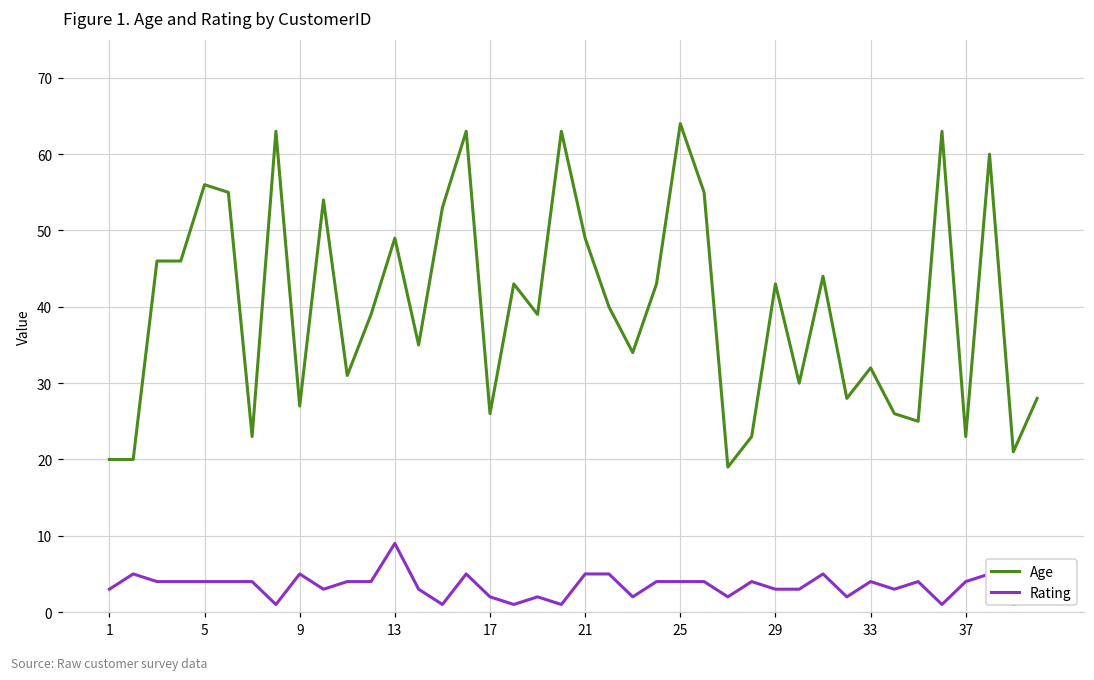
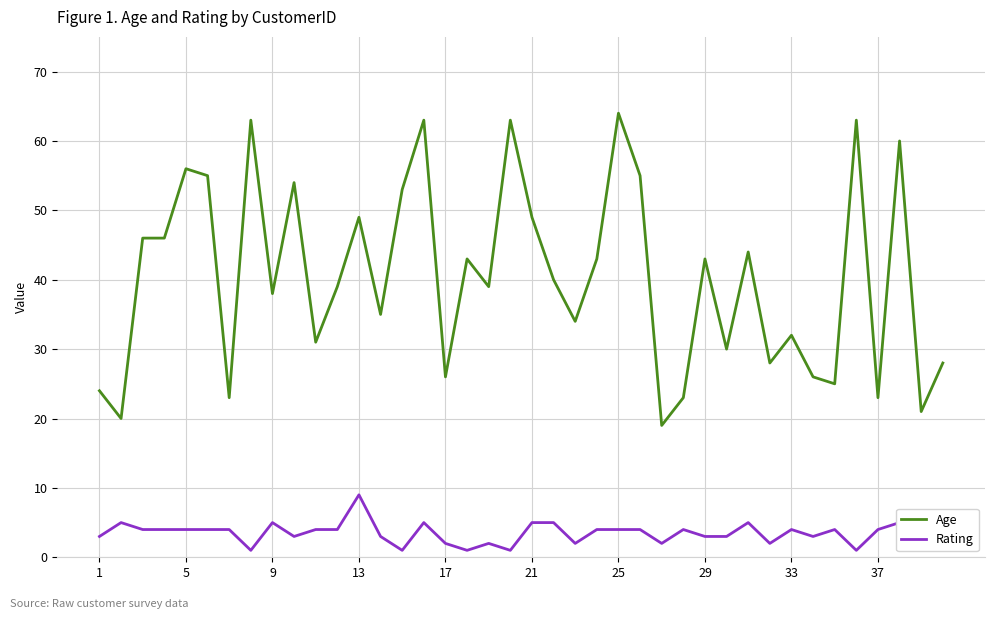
  {
    "Age": {
-     "1": 20,
+     "1": 24,
      "5": 56,
-     "9": 27,
+     "9": 38,
      "13": 49,
      "17": 26,
      "21": 49,
      "25": 64,
      "29": 43,
      "33": 32,
      "37": 23
    },
    "Rating": {
      "1": 3,
      "5": 4,
      "9": 5,
      "13": 9,
      "17": 2,
      "21": 5,
      "25": 4,
      "29": 3,
      "33": 4,
      "37": 4
    }
  }
